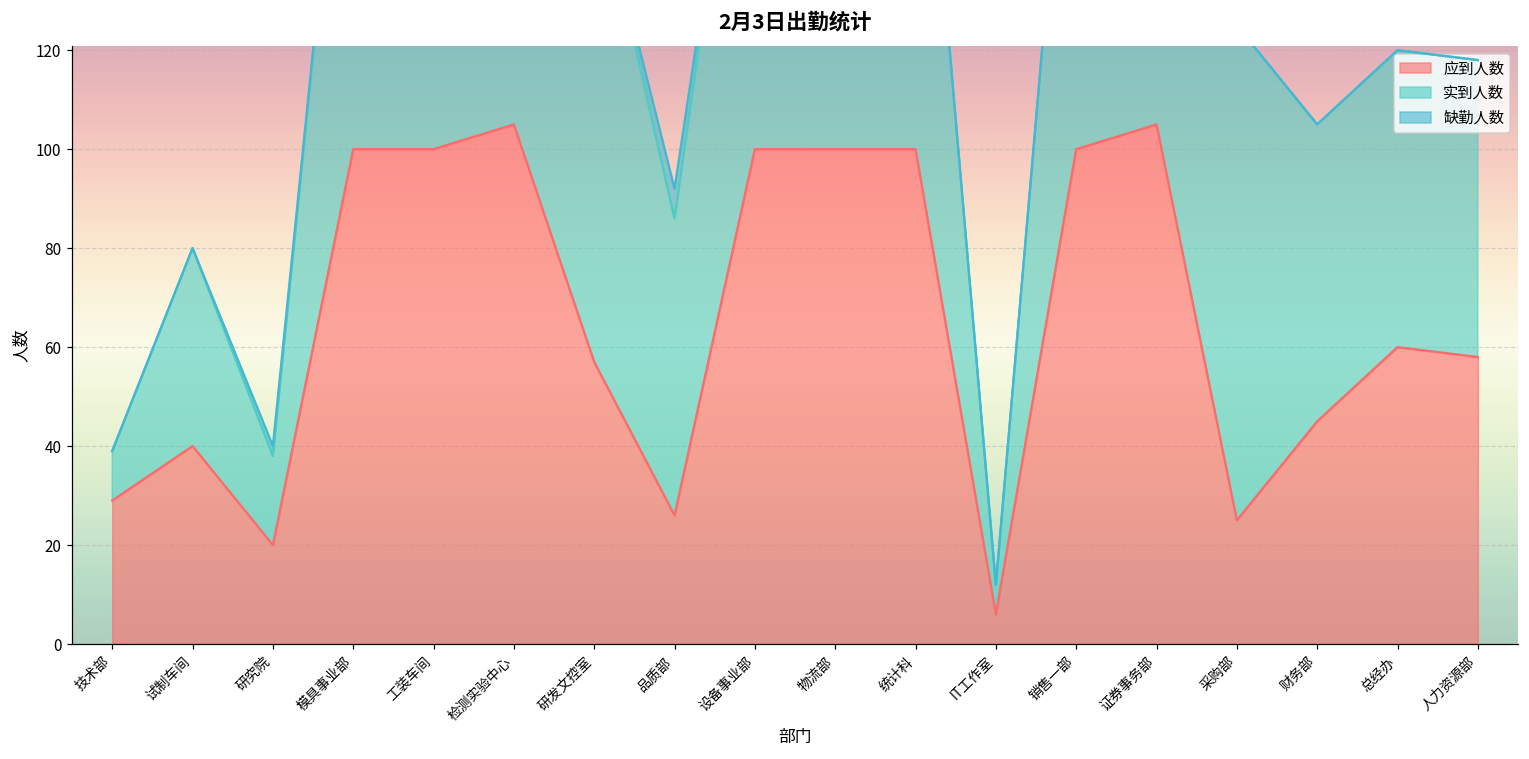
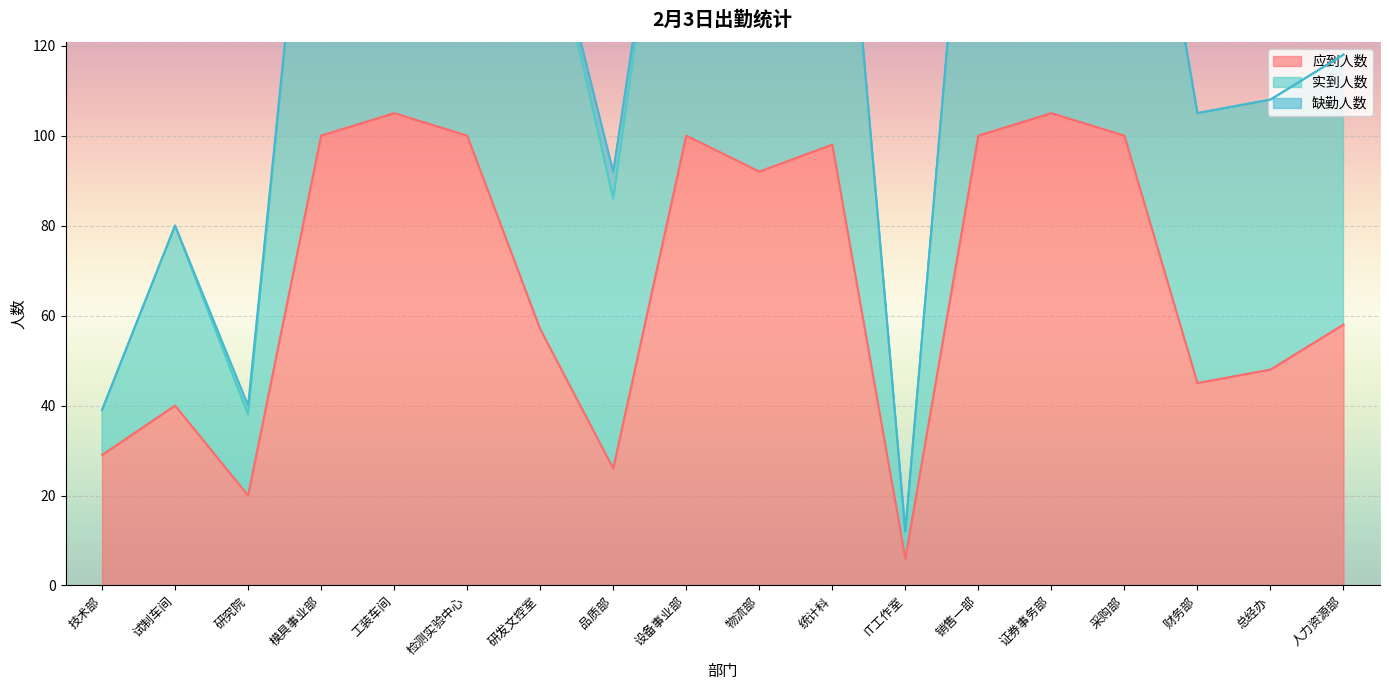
  {
    "应到人数": {
      "技术部": 29,
      "试制车间": 40,
      "研究院": 20,
      "模具事业部": 100,
-     "工装车间": 100,
-     "检测实验中心": 105,
+     "工装车间": 105,
+     "检测实验中心": 100,
      "研发文控室": 57,
      "品质部": 26,
      "设备事业部": 100,
-     "物流部": 100,
-     "统计科": 100,
+     "物流部": 92,
+     "统计科": 98,
      "IT工作室": 6,
      "销售一部": 100,
      "证券事务部": 105,
-     "采购部": 25,
+     "采购部": 100,
      "财务部": 45,
-     "总经办": 60,
+     "总经办": 48,
      "人力资源部": 58
    }
  }
